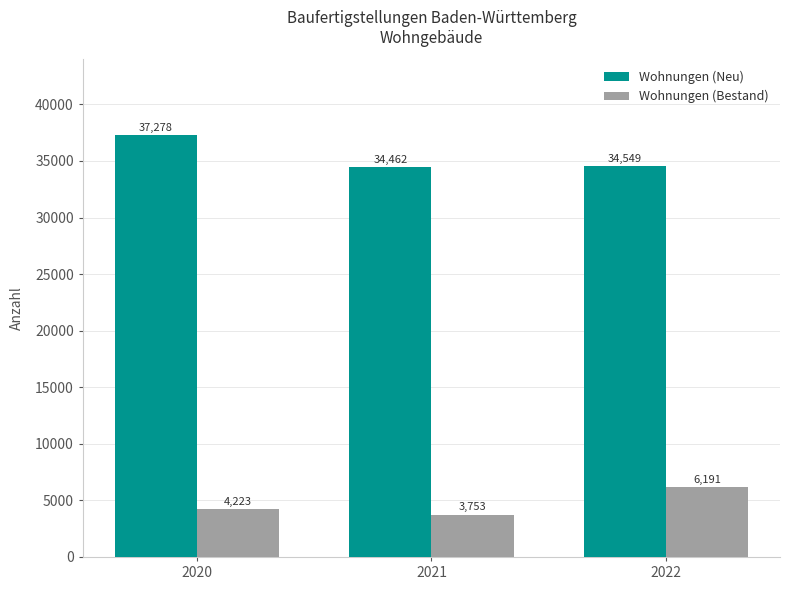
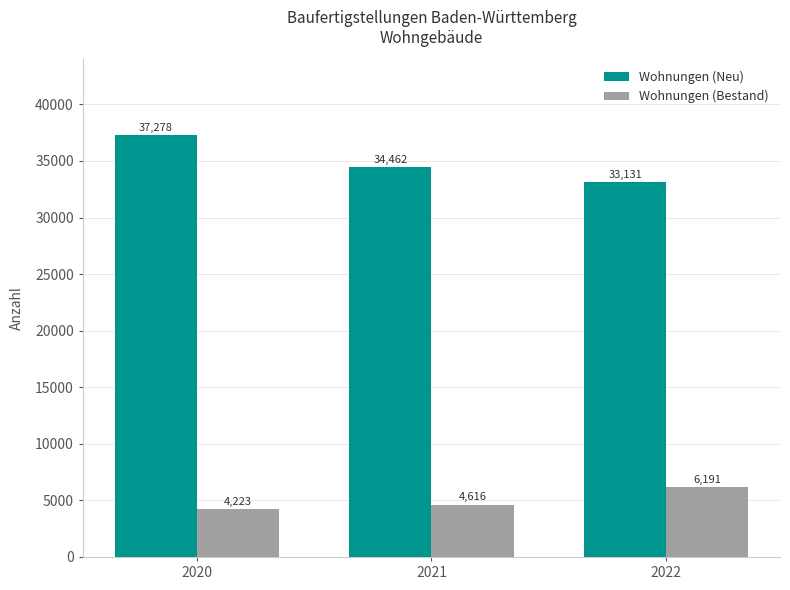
  {
    "Wohnungen (Neu)": {
      "2020": "37,278",
      "2021": "34,462",
-     "2022": "34,549"
+     "2022": "33,131"
    },
    "Wohnungen (Bestand)": {
      "2020": "4,223",
-     "2021": "3,753",
+     "2021": "4,616",
      "2022": "6,191"
    }
  }
